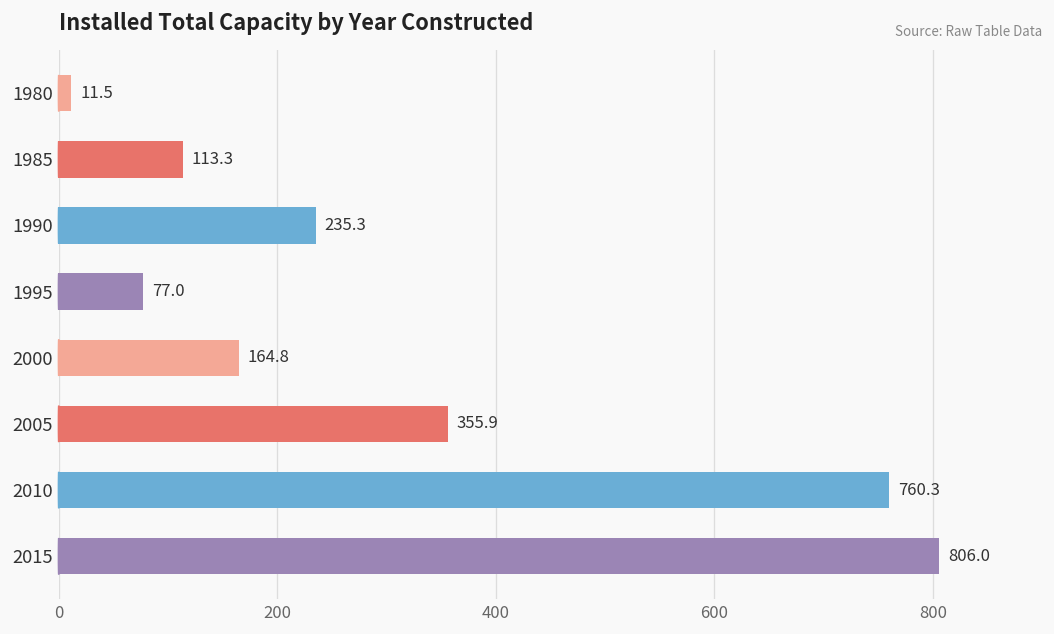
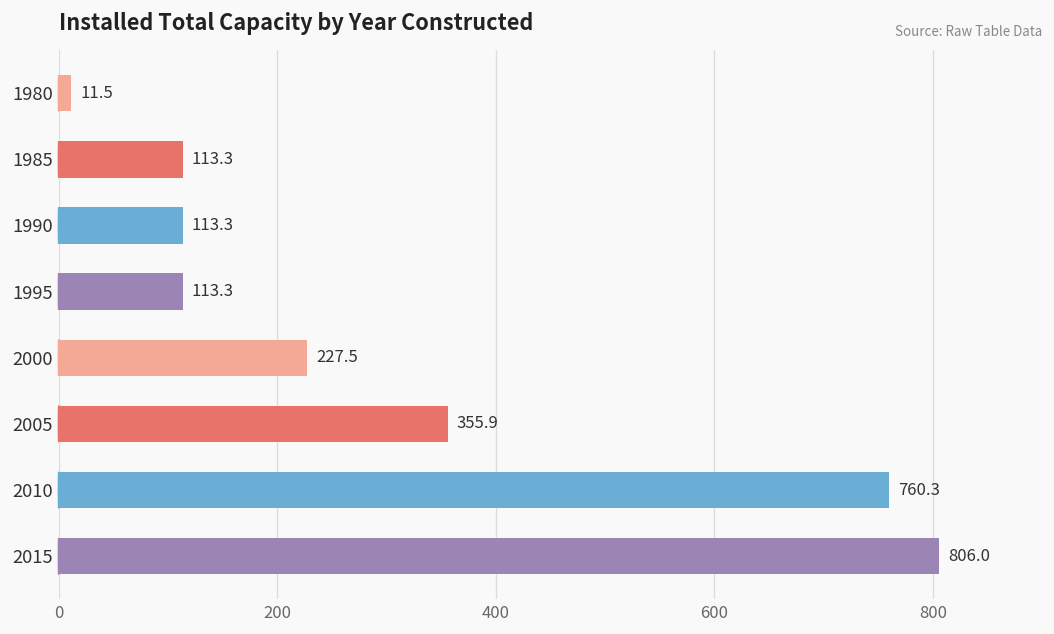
  {
    "1980": 11.5,
    "1985": 113.3,
-   "1990": 235.3,
-   "1995": 77.0,
-   "2000": 164.8,
+   "1990": 113.3,
+   "1995": 113.3,
+   "2000": 227.5,
    "2005": 355.9,
    "2010": 760.3,
    "2015": 806.0
  }
